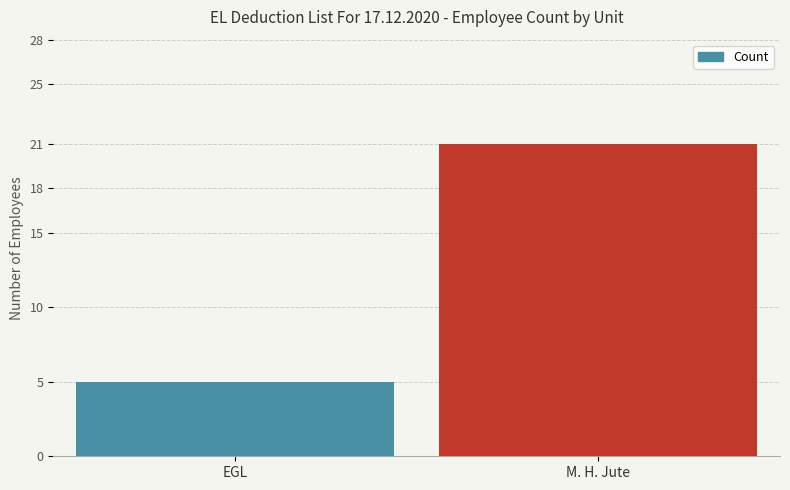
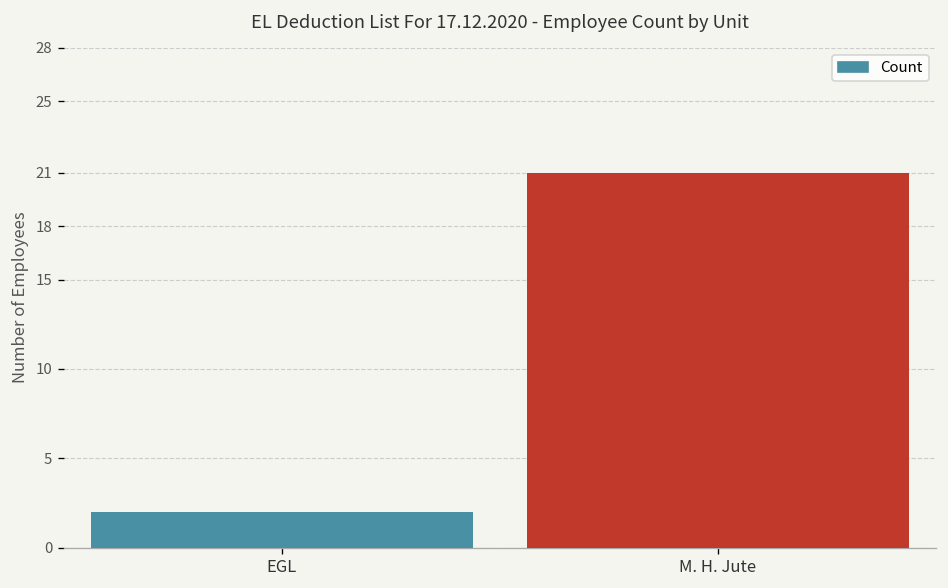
  {
-   "EGL": 5,
+   "EGL": 2,
    "M. H. Jute": 21
  }
